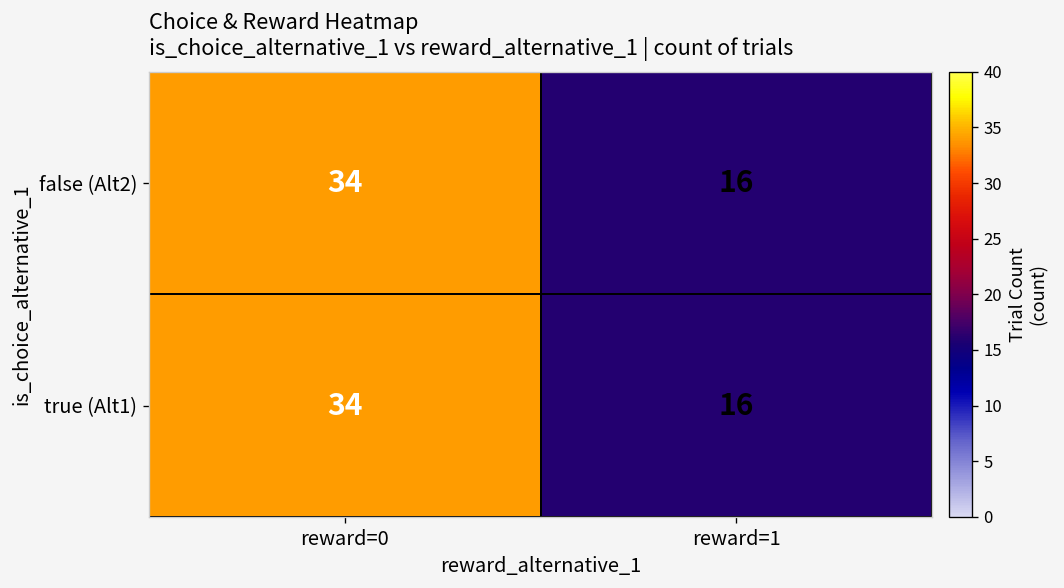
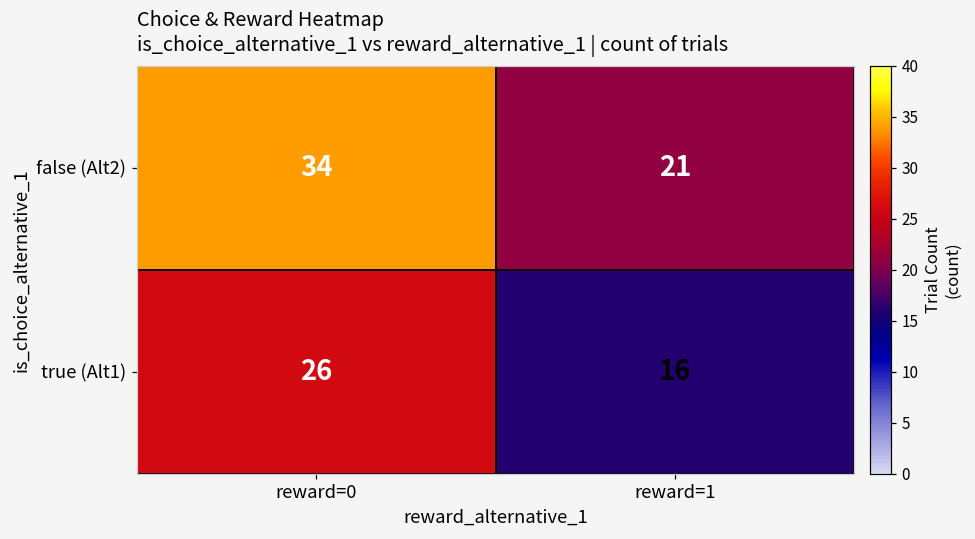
  {
    "false (Alt2)": {
      "reward=0": 34,
-     "reward=1": 16
+     "reward=1": 21
    },
    "true (Alt1)": {
-     "reward=0": 34,
+     "reward=0": 26,
      "reward=1": 16
    }
  }
